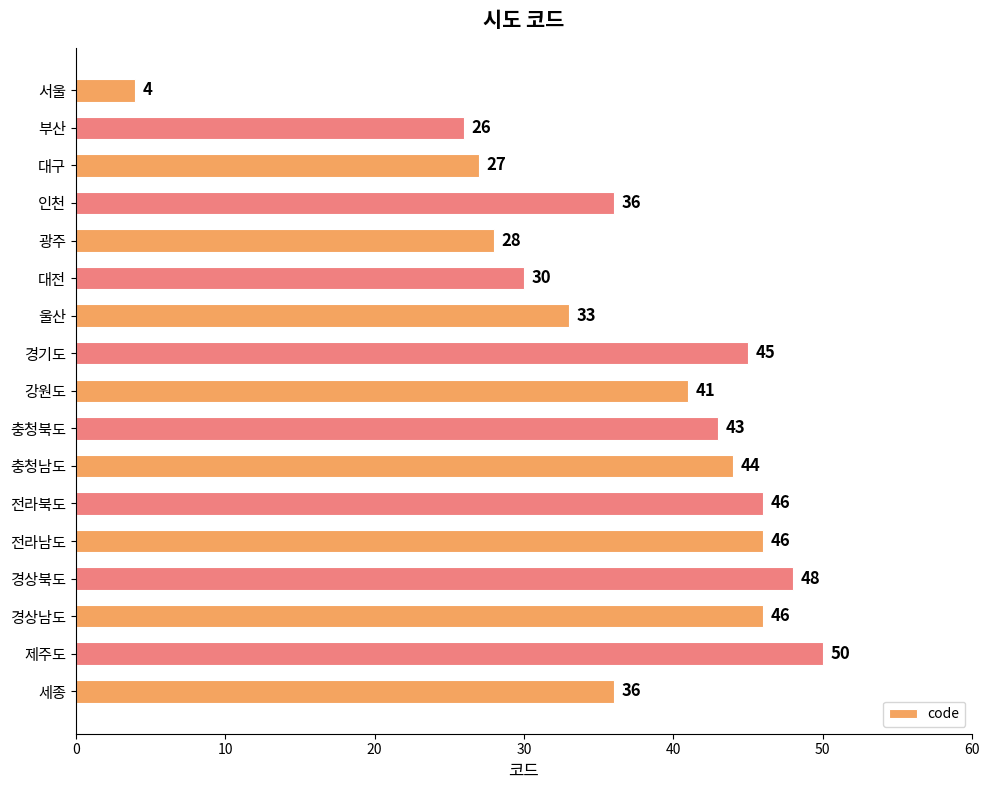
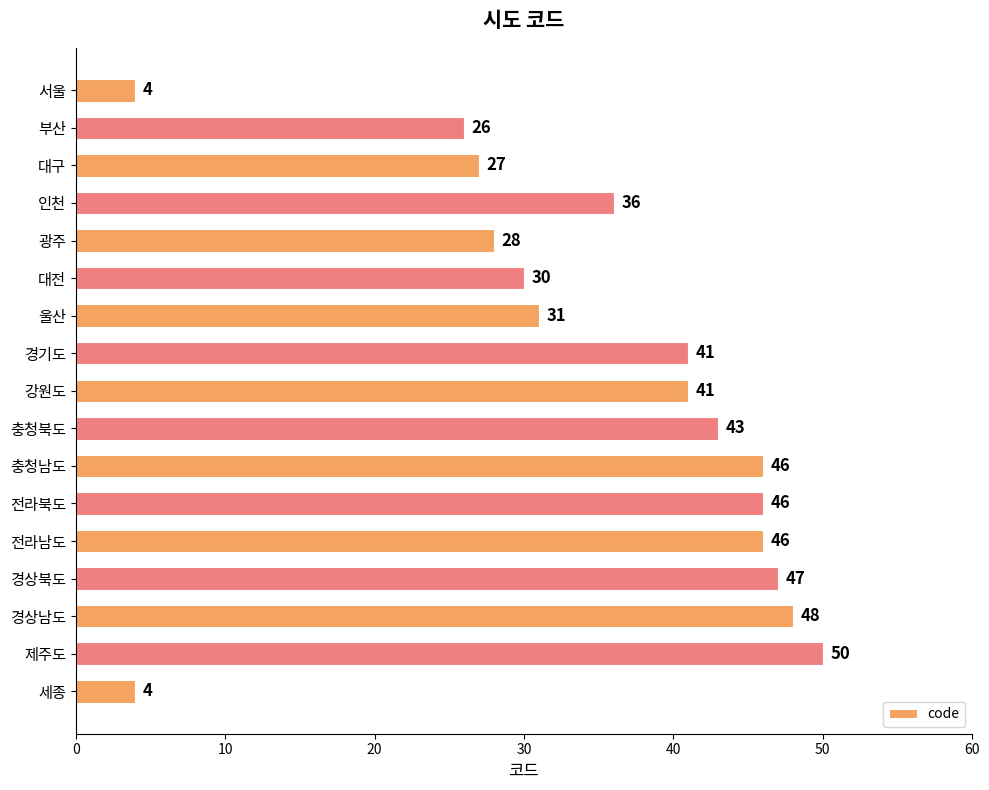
  {
    "서울": 4,
    "부산": 26,
    "대구": 27,
    "인천": 36,
    "광주": 28,
    "대전": 30,
-   "울산": 33,
-   "경기도": 45,
+   "울산": 31,
+   "경기도": 41,
    "강원도": 41,
    "충청북도": 43,
-   "충청남도": 44,
+   "충청남도": 46,
    "전라북도": 46,
    "전라남도": 46,
-   "경상북도": 48,
-   "경상남도": 46,
+   "경상북도": 47,
+   "경상남도": 48,
    "제주도": 50,
-   "세종": 36
+   "세종": 4
  }
